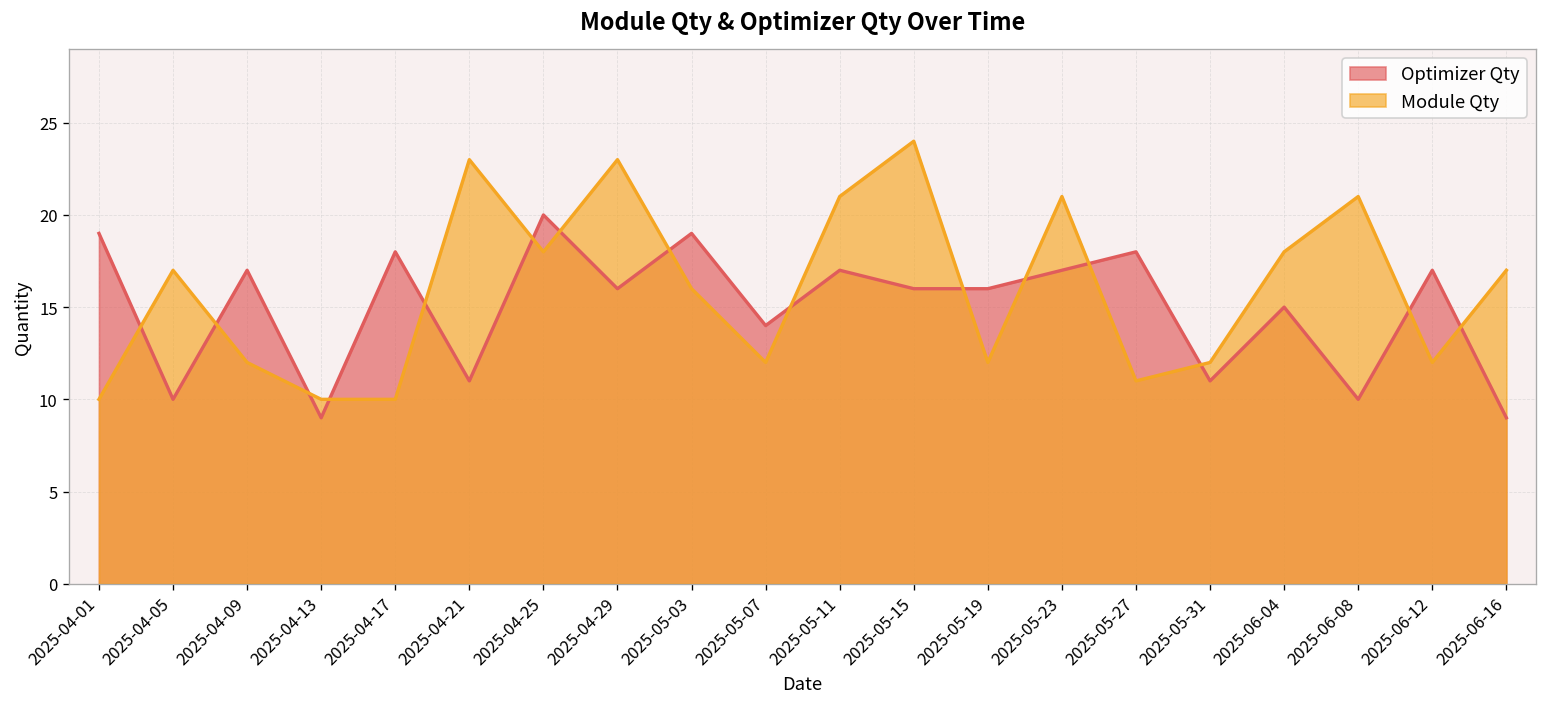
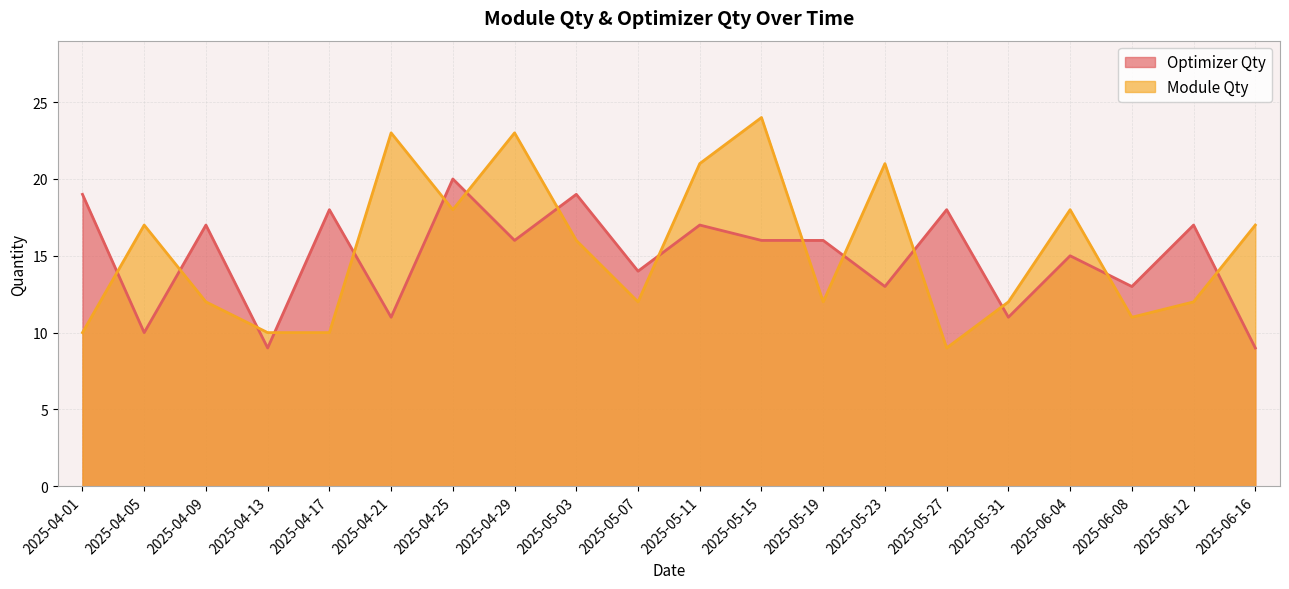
  {
    "Optimizer Qty": {
      "2025-04-01": 19,
      "2025-04-05": 10,
      "2025-04-09": 17,
      "2025-04-13": 9,
      "2025-04-17": 18,
      "2025-04-21": 11,
      "2025-04-25": 20,
      "2025-04-29": 16,
      "2025-05-03": 19,
      "2025-05-07": 14,
      "2025-05-11": 17,
      "2025-05-15": 16,
      "2025-05-19": 16,
-     "2025-05-23": 17,
+     "2025-05-23": 13,
      "2025-05-27": 18,
      "2025-05-31": 11,
      "2025-06-04": 15,
-     "2025-06-08": 10,
+     "2025-06-08": 13,
      "2025-06-12": 17,
      "2025-06-16": 9
    },
    "Module Qty": {
      "2025-04-01": 10,
      "2025-04-05": 17,
      "2025-04-09": 12,
      "2025-04-13": 10,
      "2025-04-17": 10,
      "2025-04-21": 23,
      "2025-04-25": 18,
      "2025-04-29": 23,
      "2025-05-03": 16,
      "2025-05-07": 12,
      "2025-05-11": 21,
      "2025-05-15": 24,
      "2025-05-19": 12,
      "2025-05-23": 21,
-     "2025-05-27": 11,
+     "2025-05-27": 9,
      "2025-05-31": 12,
      "2025-06-04": 18,
-     "2025-06-08": 21,
+     "2025-06-08": 11,
      "2025-06-12": 12,
      "2025-06-16": 17
    }
  }
